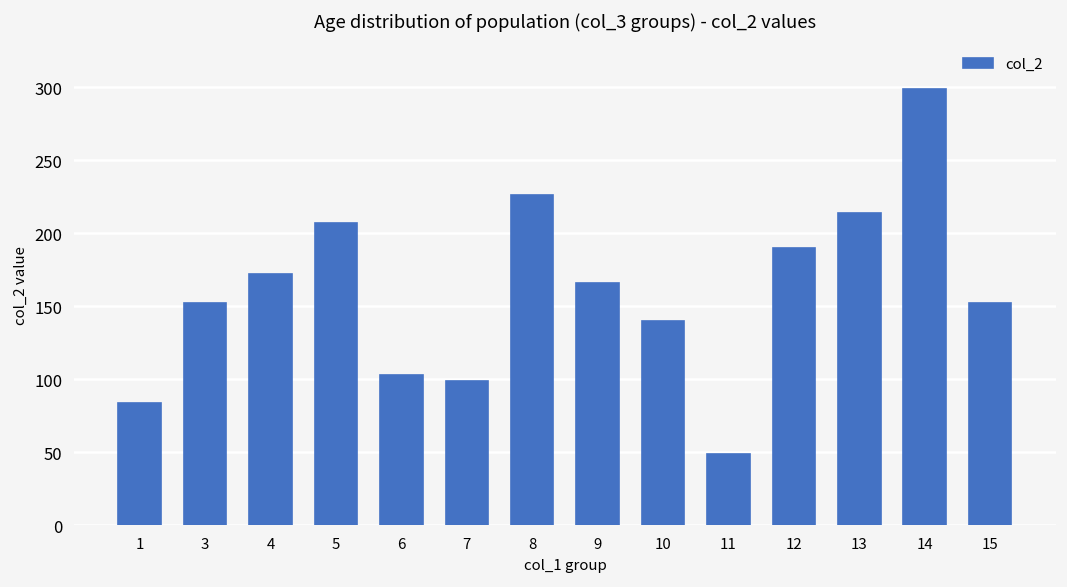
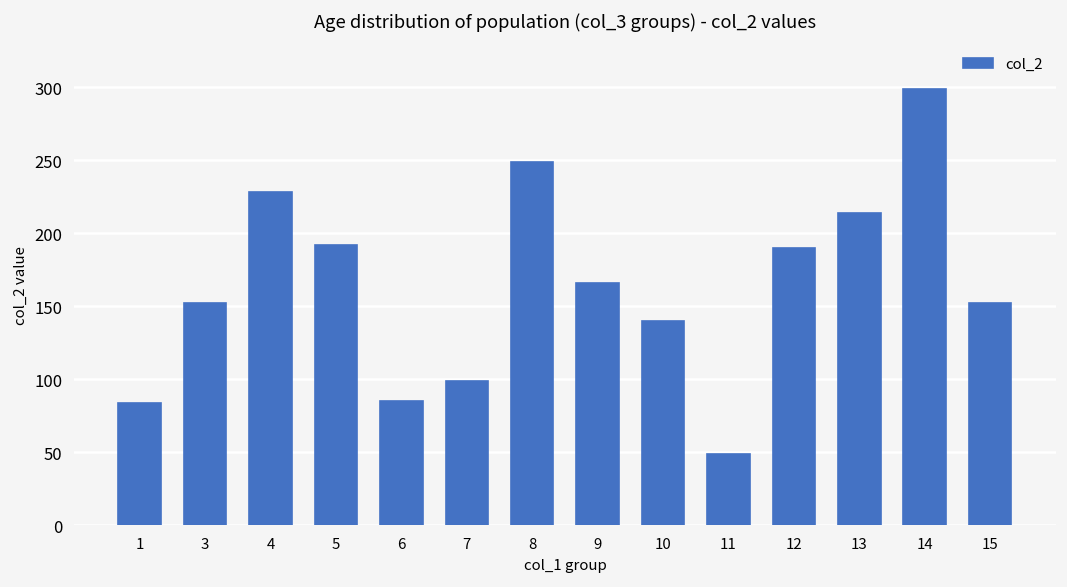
  {
    "1": 84,
    "3": 152,
-   "4": 172,
-   "5": 207,
-   "6": 103,
+   "4": 228,
+   "5": 192,
+   "6": 85,
    "7": 99,
-   "8": 226,
+   "8": 249,
    "9": 166,
    "10": 140,
    "11": 49,
    "12": 190,
    "13": 214,
    "14": 299,
    "15": 152
  }
